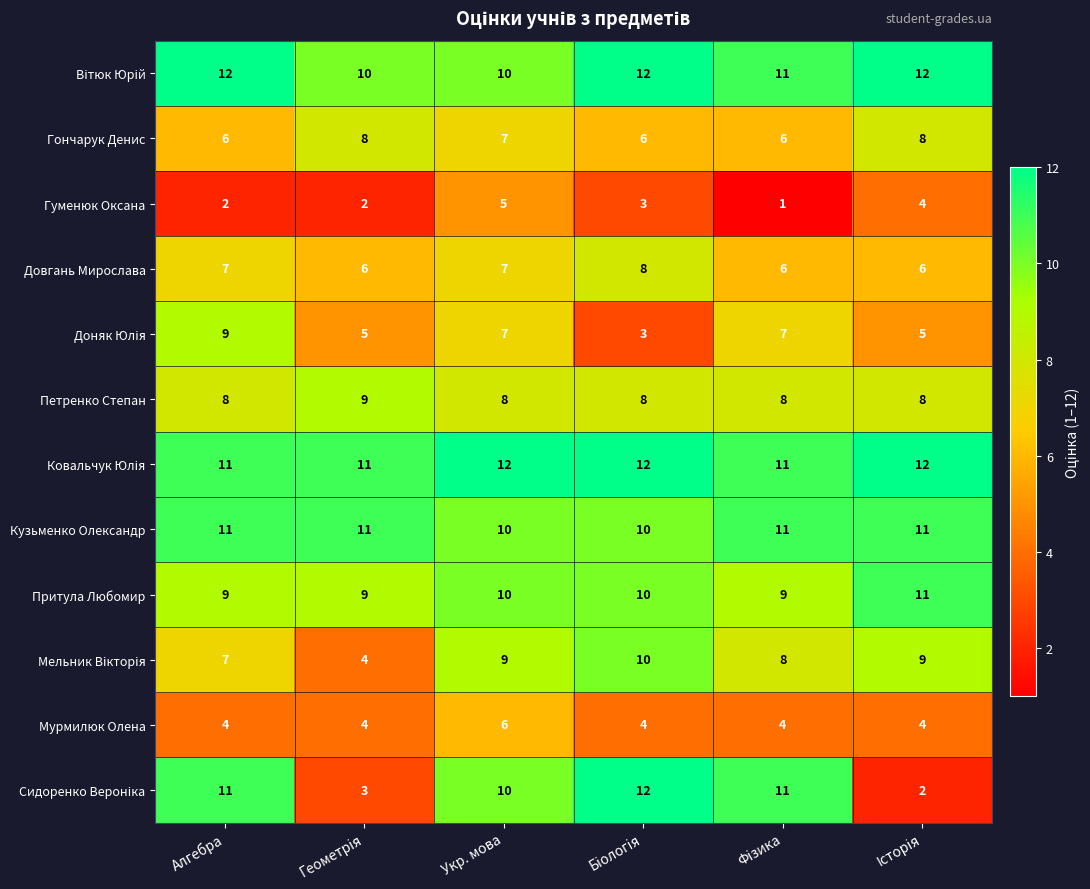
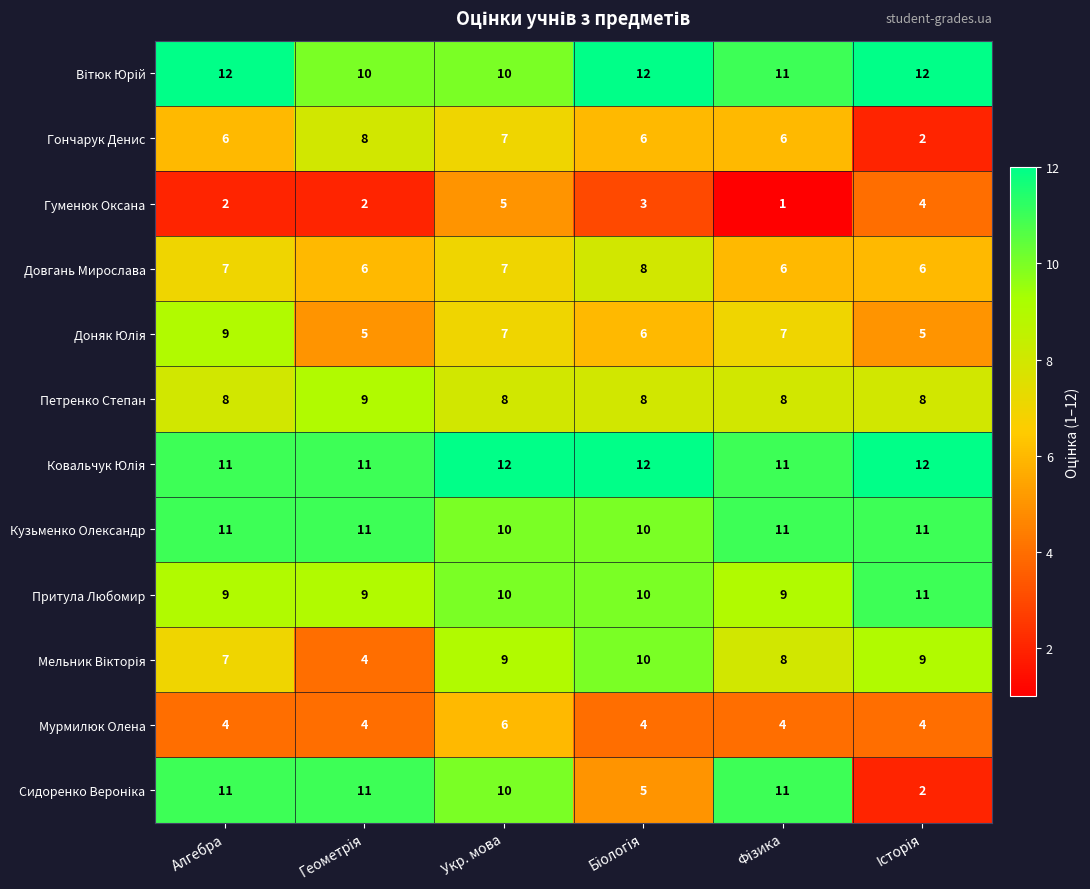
  {
    "Вітюк Юрій": {
      "Алгебра": 12,
      "Геометрія": 10,
      "Укр. мова": 10,
      "Біологія": 12,
      "Фізика": 11,
      "Історія": 12
    },
    "Гончарук Денис": {
      "Алгебра": 6,
      "Геометрія": 8,
      "Укр. мова": 7,
      "Біологія": 6,
      "Фізика": 6,
-     "Історія": 8
+     "Історія": 2
    },
    "Гуменюк Оксана": {
      "Алгебра": 2,
      "Геометрія": 2,
      "Укр. мова": 5,
      "Біологія": 3,
      "Фізика": 1,
      "Історія": 4
    },
    "Довгань Мирослава": {
      "Алгебра": 7,
      "Геометрія": 6,
      "Укр. мова": 7,
      "Біологія": 8,
      "Фізика": 6,
      "Історія": 6
    },
    "Доняк Юлія": {
      "Алгебра": 9,
      "Геометрія": 5,
      "Укр. мова": 7,
-     "Біологія": 3,
+     "Біологія": 6,
      "Фізика": 7,
      "Історія": 5
    },
    "Петренко Степан": {
      "Алгебра": 8,
      "Геометрія": 9,
      "Укр. мова": 8,
      "Біологія": 8,
      "Фізика": 8,
      "Історія": 8
    },
    "Ковальчук Юлія": {
      "Алгебра": 11,
      "Геометрія": 11,
      "Укр. мова": 12,
      "Біологія": 12,
      "Фізика": 11,
      "Історія": 12
    },
    "Кузьменко Олександр": {
      "Алгебра": 11,
      "Геометрія": 11,
      "Укр. мова": 10,
      "Біологія": 10,
      "Фізика": 11,
      "Історія": 11
    },
    "Притула Любомир": {
      "Алгебра": 9,
      "Геометрія": 9,
      "Укр. мова": 10,
      "Біологія": 10,
      "Фізика": 9,
      "Історія": 11
    },
    "Мельник Вікторія": {
      "Алгебра": 7,
      "Геометрія": 4,
      "Укр. мова": 9,
      "Біологія": 10,
      "Фізика": 8,
      "Історія": 9
    },
    "Мурмилюк Олена": {
      "Алгебра": 4,
      "Геометрія": 4,
      "Укр. мова": 6,
      "Біологія": 4,
      "Фізика": 4,
      "Історія": 4
    },
    "Сидоренко Вероніка": {
      "Алгебра": 11,
-     "Геометрія": 3,
+     "Геометрія": 11,
      "Укр. мова": 10,
-     "Біологія": 12,
+     "Біологія": 5,
      "Фізика": 11,
      "Історія": 2
    }
  }
